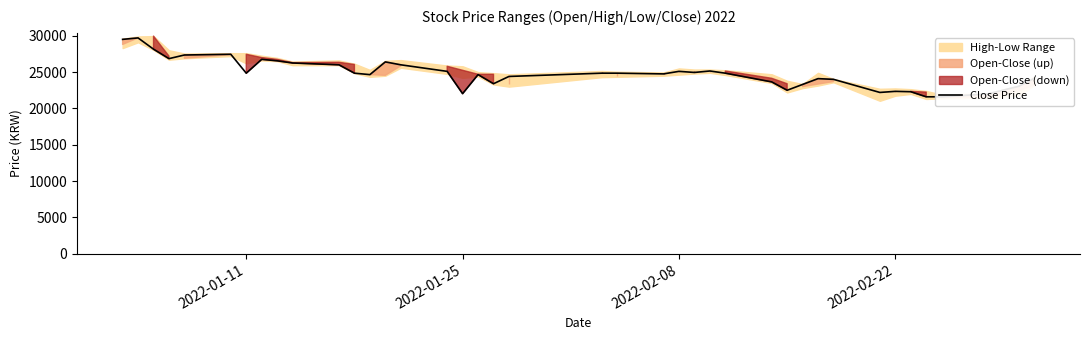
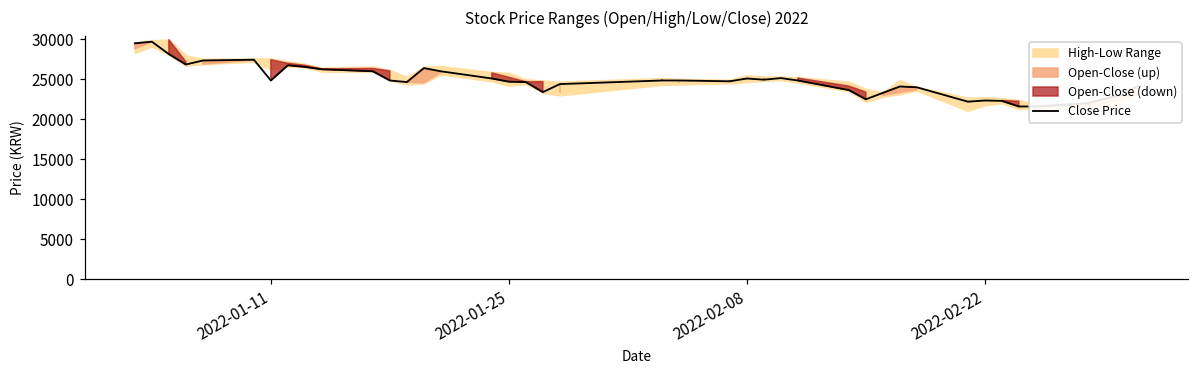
  {
    "Close Price": {
      "2022-01-11": 25000,
-     "2022-01-25": 22000,
+     "2022-01-25": 25000,
      "2022-02-08": 25000,
      "2022-02-22": 22000
    }
  }
